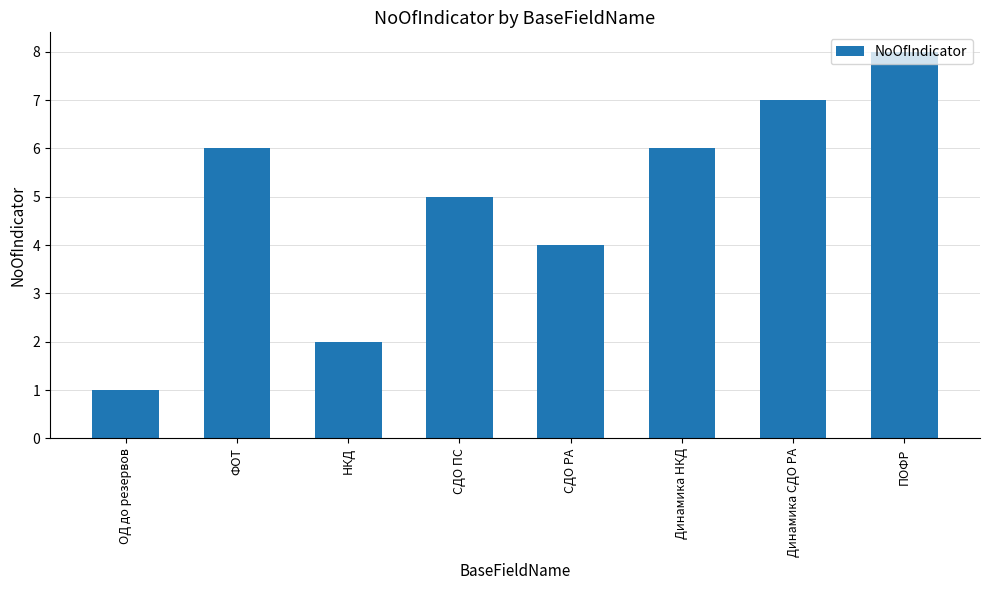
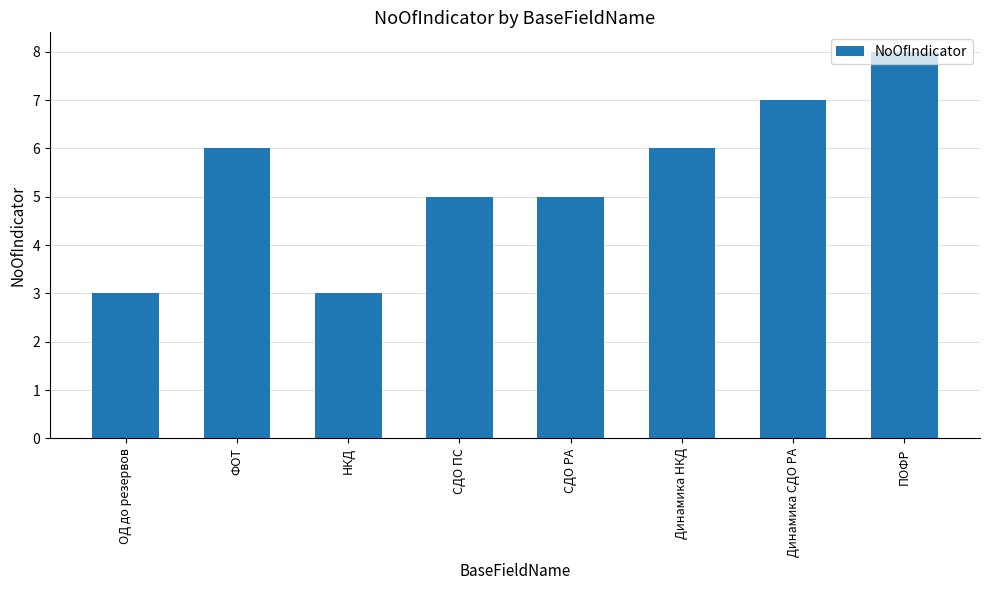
  {
-   "ОД до резервов": 1,
+   "ОД до резервов": 3,
    "ФОТ": 6,
-   "НКД": 2,
+   "НКД": 3,
    "СДО ПС": 5,
-   "СДО РА": 4,
+   "СДО РА": 5,
    "Динамика НКД": 6,
    "Динамика СДО РА": 7
  }
